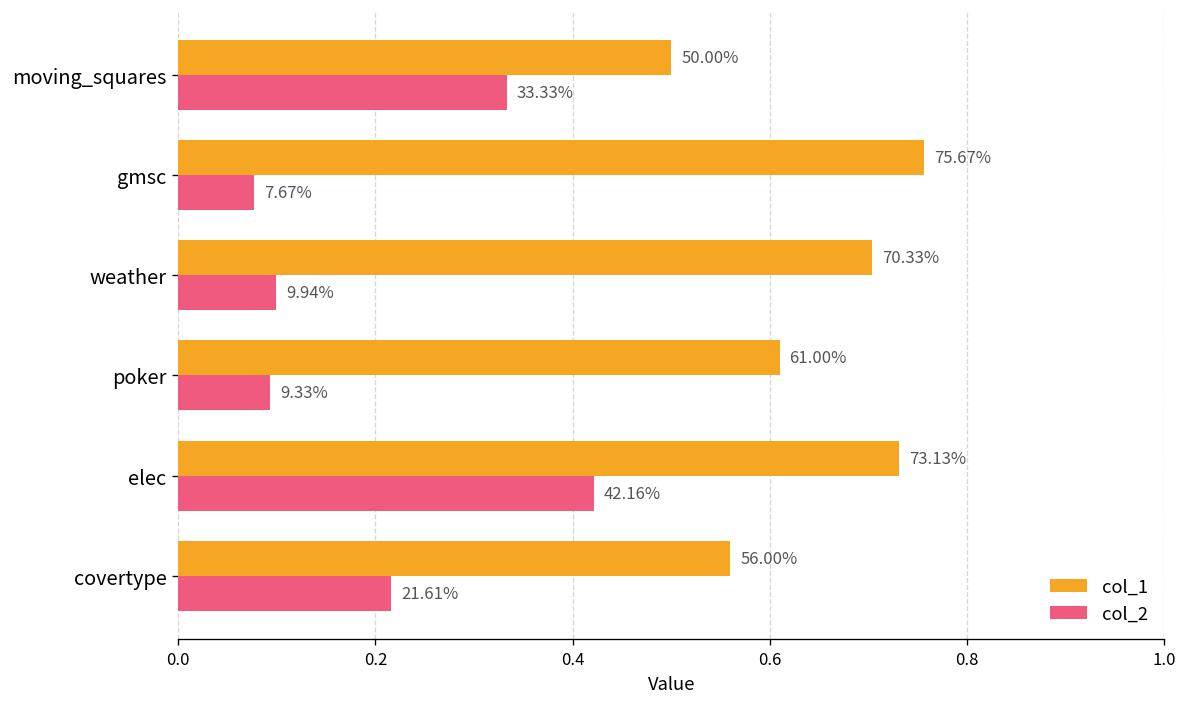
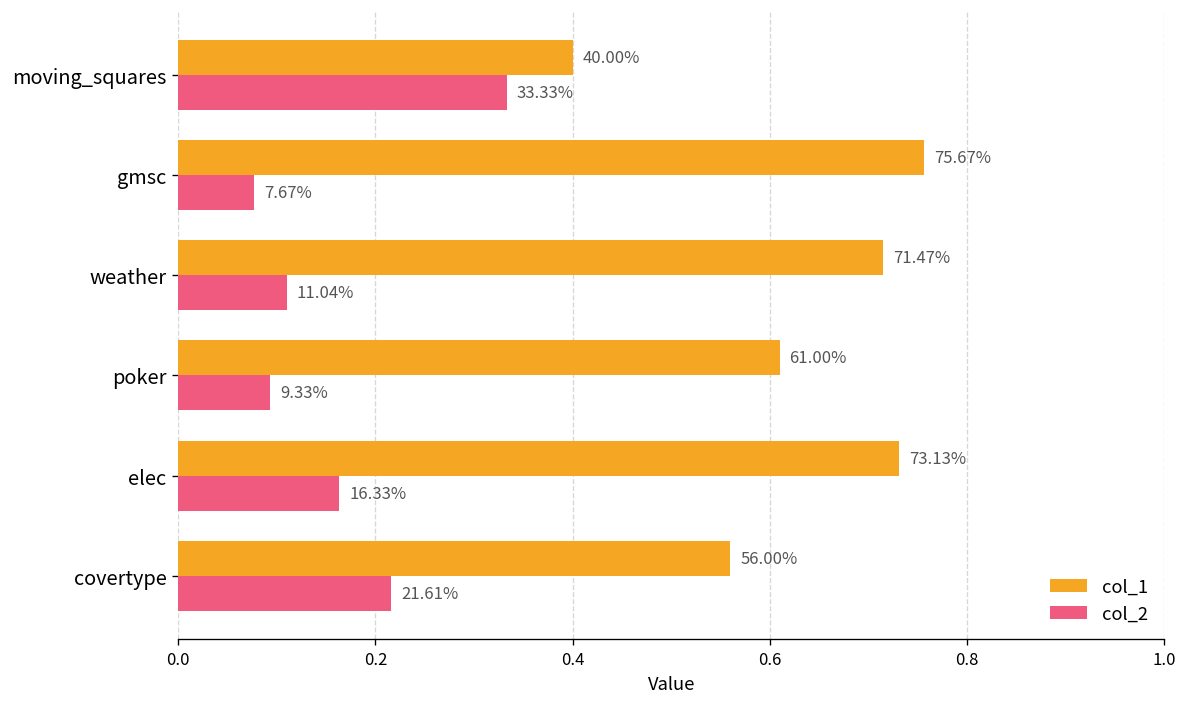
  {
    "col_1": {
-     "moving_squares": "50.00%",
+     "moving_squares": "40.00%",
      "gmsc": "75.67%",
-     "weather": "70.33%",
+     "weather": "71.47%",
      "poker": "61.00%",
      "elec": "73.13%",
      "covertype": "56.00%"
    },
    "col_2": {
      "moving_squares": "33.33%",
      "gmsc": "7.67%",
-     "weather": "9.94%",
+     "weather": "11.04%",
      "poker": "9.33%",
-     "elec": "42.16%",
+     "elec": "16.33%",
      "covertype": "21.61%"
    }
  }
